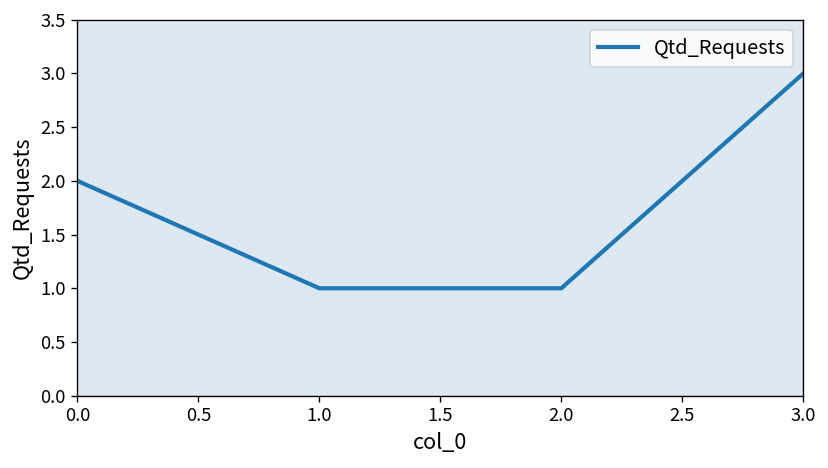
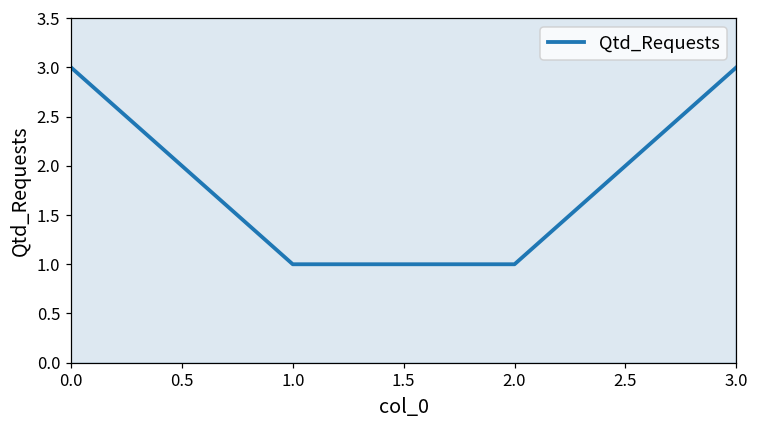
  {
-   "0.0": 2,
+   "0.0": 3,
    "1.0": 1,
    "2.0": 1,
    "3.0": 3
  }
